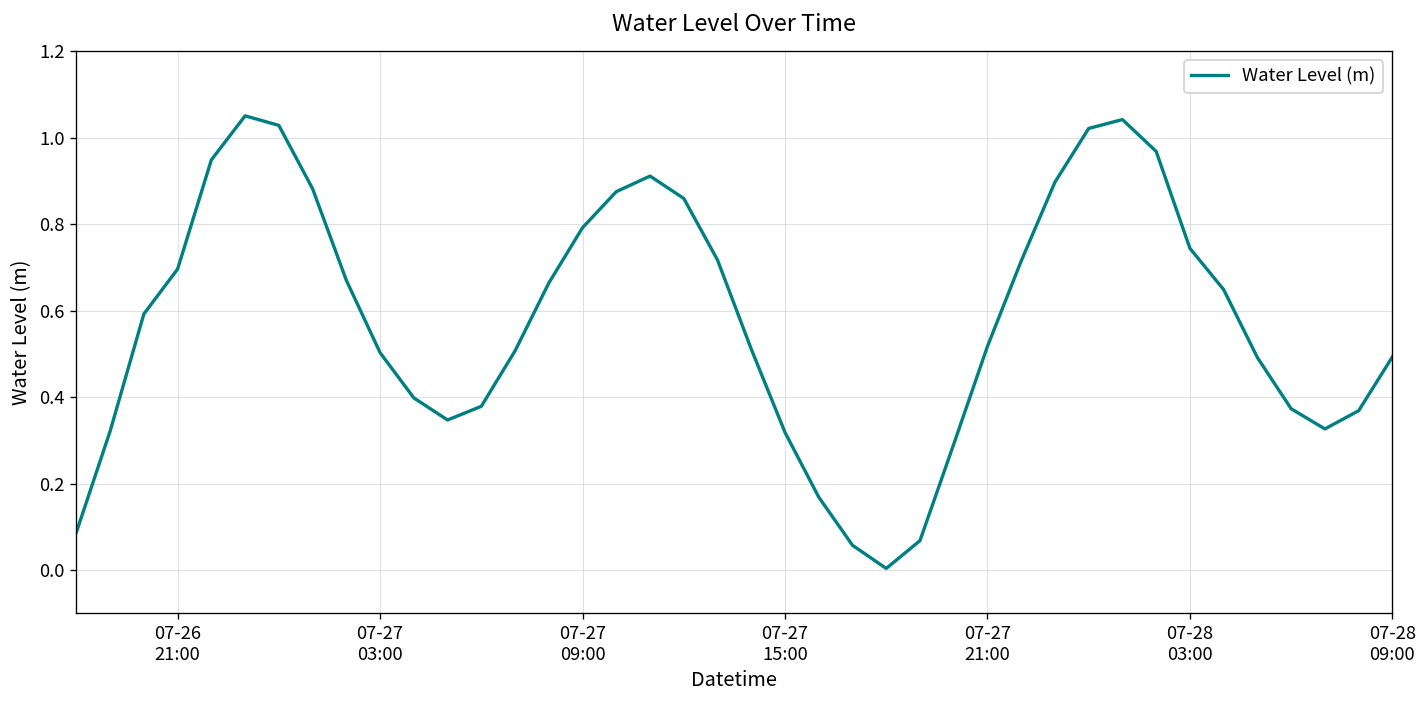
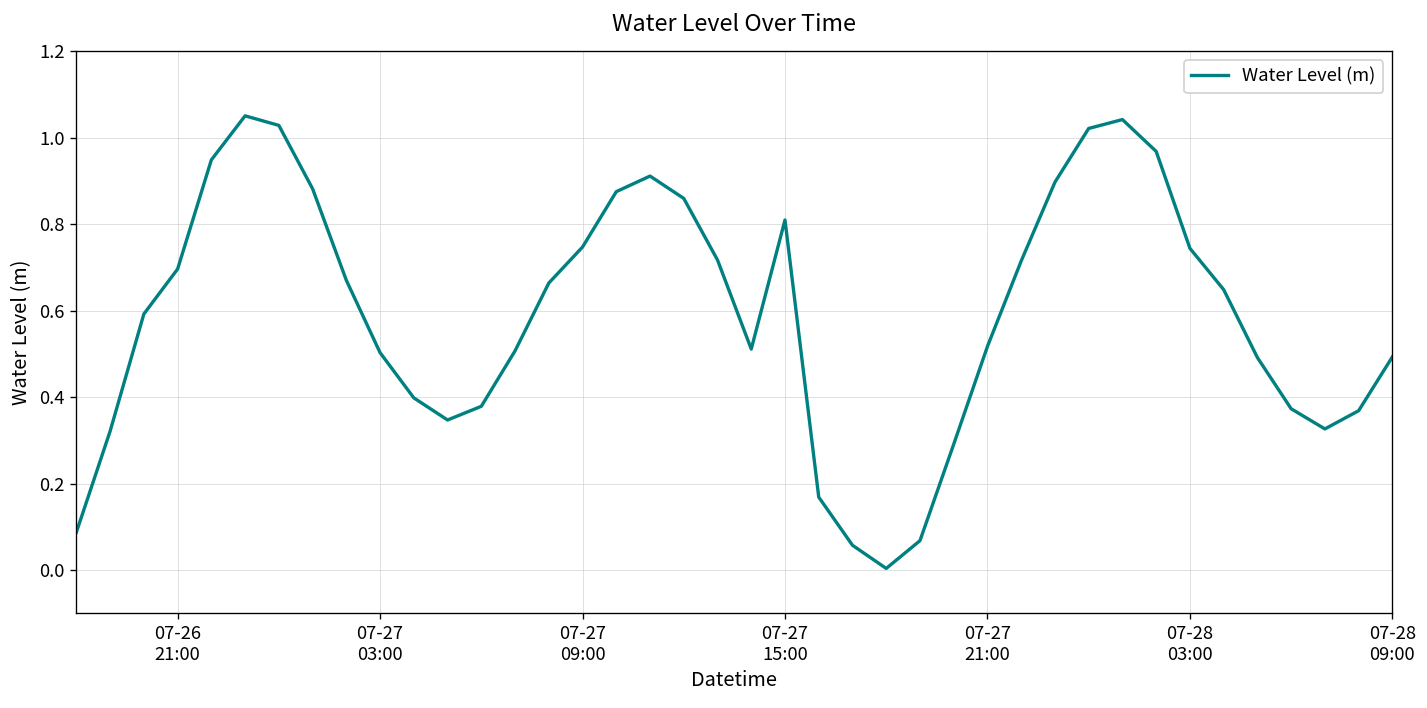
  {
    "07-26 21:00": 0.70,
    "07-27 03:00": 0.50,
-   "07-27 09:00": 0.79,
-   "07-27 15:00": 0.32,
+   "07-27 09:00": 0.75,
+   "07-27 15:00": 0.81,
    "07-27 21:00": 0.52,
    "07-28 03:00": 0.74,
    "07-28 09:00": 0.49
  }
